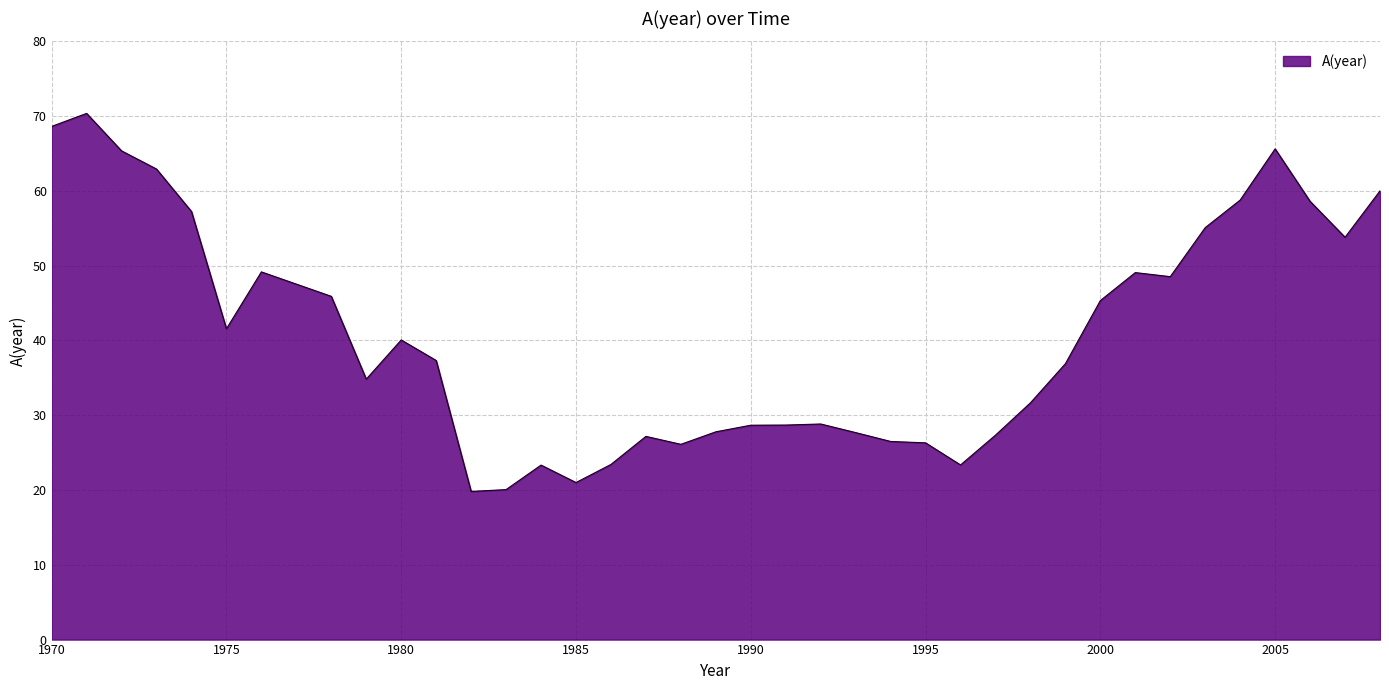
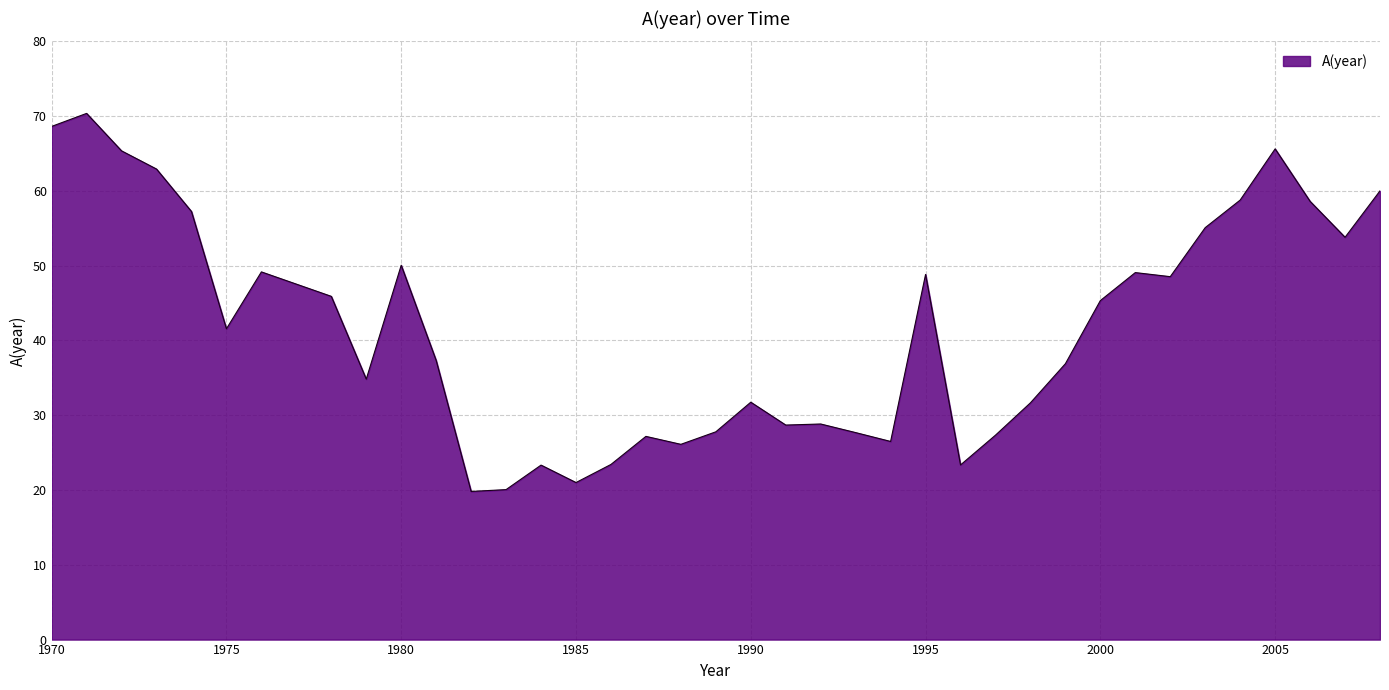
  {
    "1970": 69,
    "1975": 42,
-   "1980": 40,
+   "1980": 50,
    "1985": 21,
-   "1990": 29,
-   "1995": 26,
+   "1990": 32,
+   "1995": 49,
    "2000": 45,
    "2005": 66
  }
